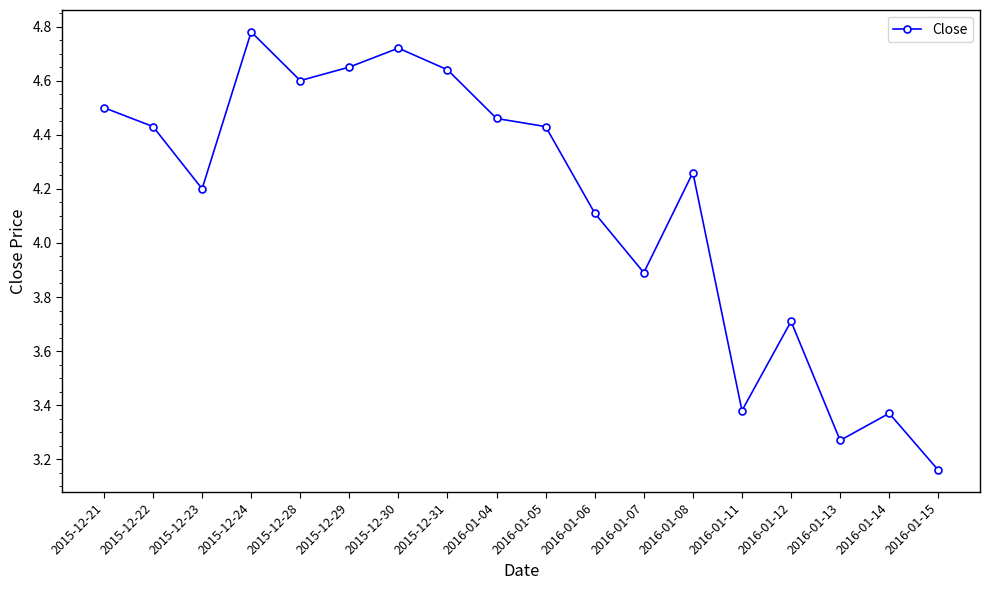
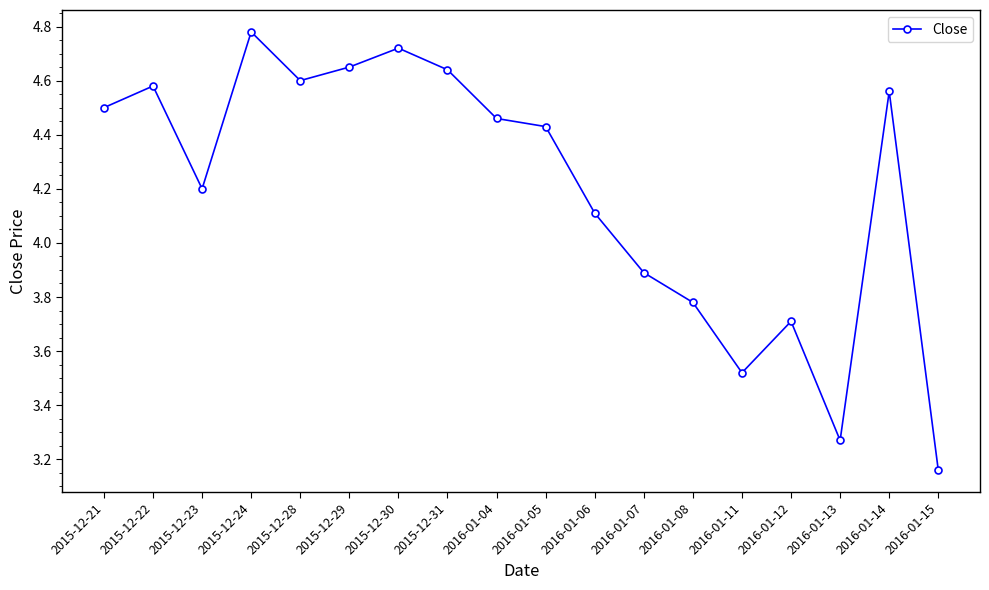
  {
    "2015-12-21": 4.50,
-   "2015-12-22": 4.43,
+   "2015-12-22": 4.58,
    "2015-12-23": 4.20,
    "2015-12-24": 4.78,
    "2015-12-28": 4.60,
    "2015-12-29": 4.65,
    "2015-12-30": 4.72,
    "2015-12-31": 4.64,
    "2016-01-04": 4.46,
    "2016-01-05": 4.43,
    "2016-01-06": 4.11,
    "2016-01-07": 3.89,
-   "2016-01-08": 4.26,
-   "2016-01-11": 3.38,
+   "2016-01-08": 3.78,
+   "2016-01-11": 3.52,
    "2016-01-12": 3.71,
    "2016-01-13": 3.27,
-   "2016-01-14": 3.37,
+   "2016-01-14": 4.56,
    "2016-01-15": 3.16
  }
